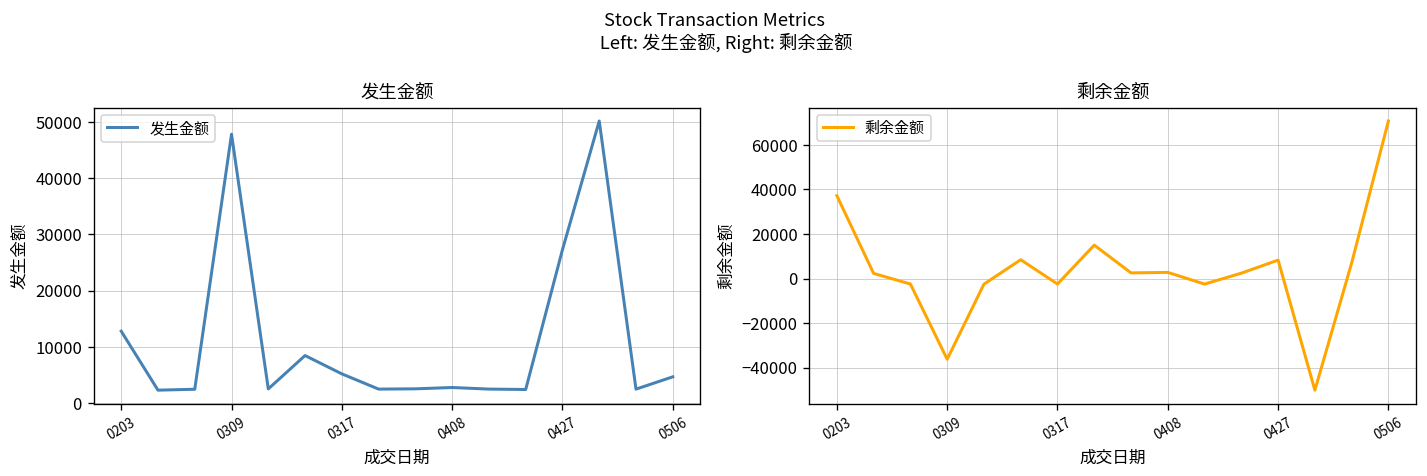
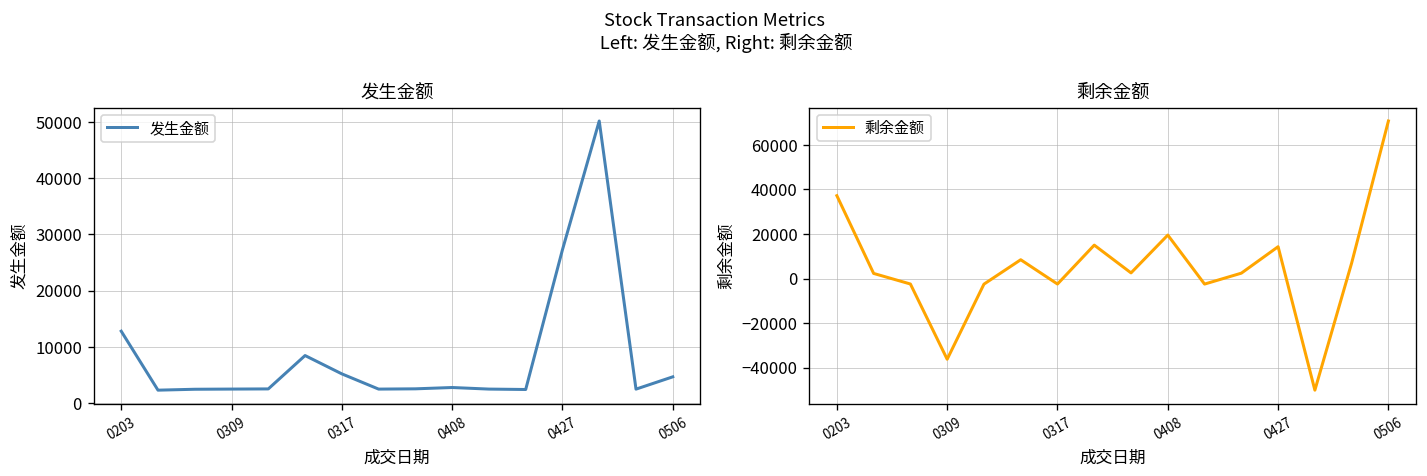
  {
    "发生金额": {
      "0203": 13000,
-     "0309": 48000,
+     "0309": 2000,
      "0317": 5000,
      "0408": 3000,
      "0427": 27000,
      "0506": 5000
    },
    "剩余金额": {
      "0203": 37000,
      "0309": -36000,
      "0317": -2000,
-     "0408": 3000,
-     "0427": 8000,
+     "0408": 20000,
+     "0427": 14000,
      "0506": 71000
    }
  }
